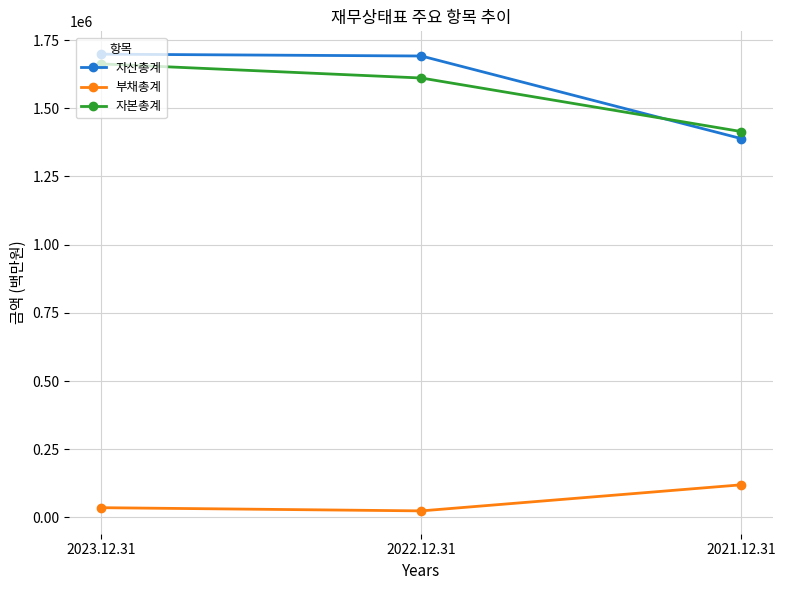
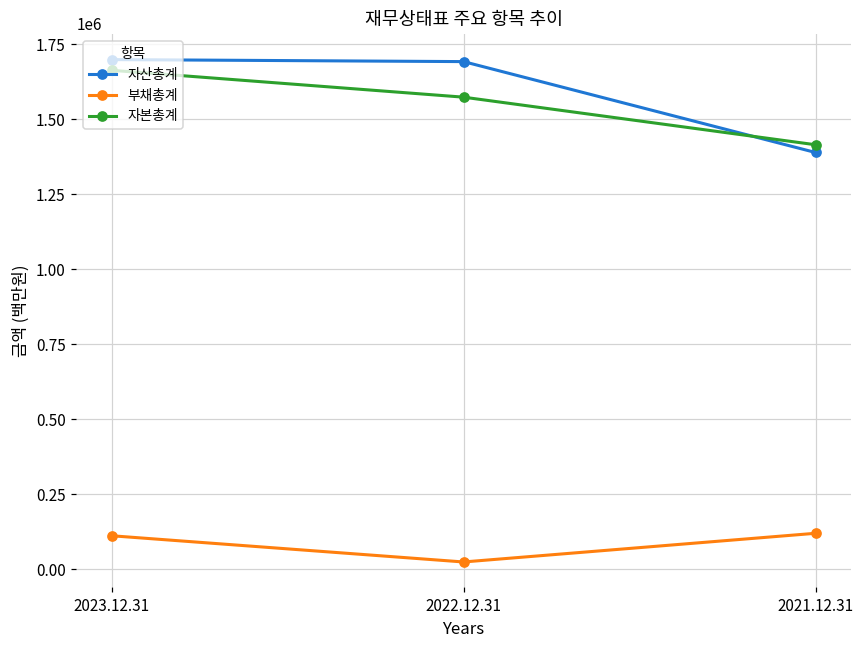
  {
    "자산총계": {
      "2022.12.31": 1690000,
      "2021.12.31": 1390000
    },
    "부채총계": {
-     "2023.12.31": 40000,
+     "2023.12.31": 110000,
      "2022.12.31": 20000,
      "2021.12.31": 120000
    },
    "자본총계": {
-     "2022.12.31": 1610000,
+     "2022.12.31": 1570000,
      "2021.12.31": 1410000
    }
  }
